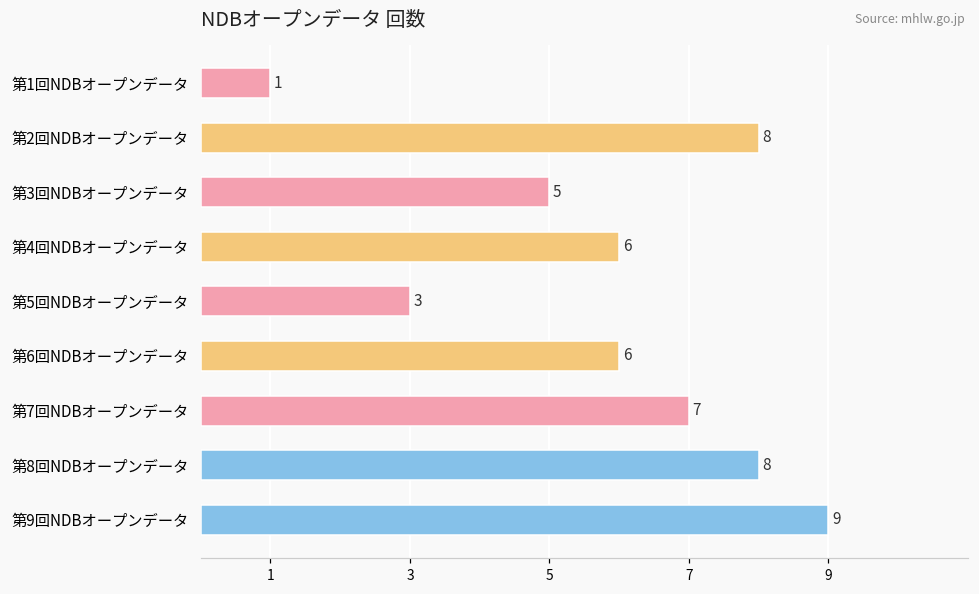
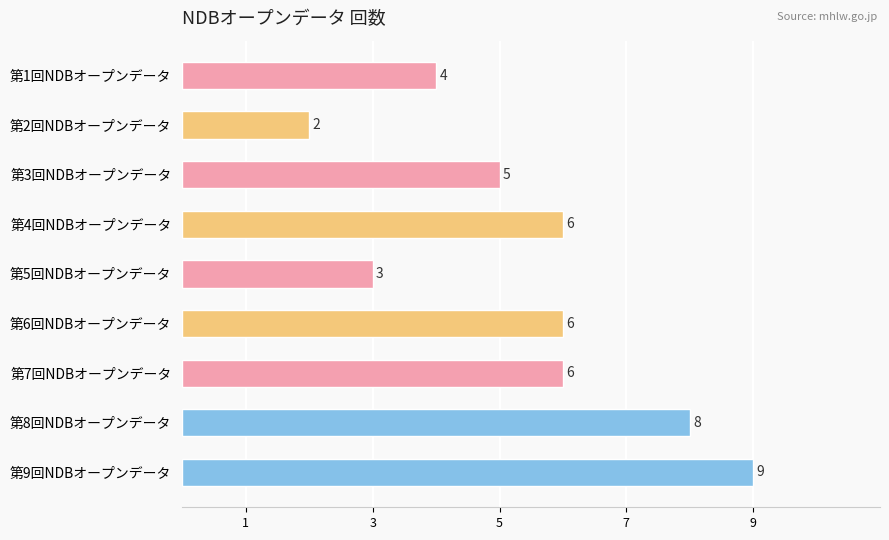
  {
-   "第1回NDBオープンデータ": 1,
-   "第2回NDBオープンデータ": 8,
+   "第1回NDBオープンデータ": 4,
+   "第2回NDBオープンデータ": 2,
    "第3回NDBオープンデータ": 5,
    "第4回NDBオープンデータ": 6,
    "第5回NDBオープンデータ": 3,
    "第6回NDBオープンデータ": 6,
-   "第7回NDBオープンデータ": 7,
+   "第7回NDBオープンデータ": 6,
    "第8回NDBオープンデータ": 8,
    "第9回NDBオープンデータ": 9
  }
